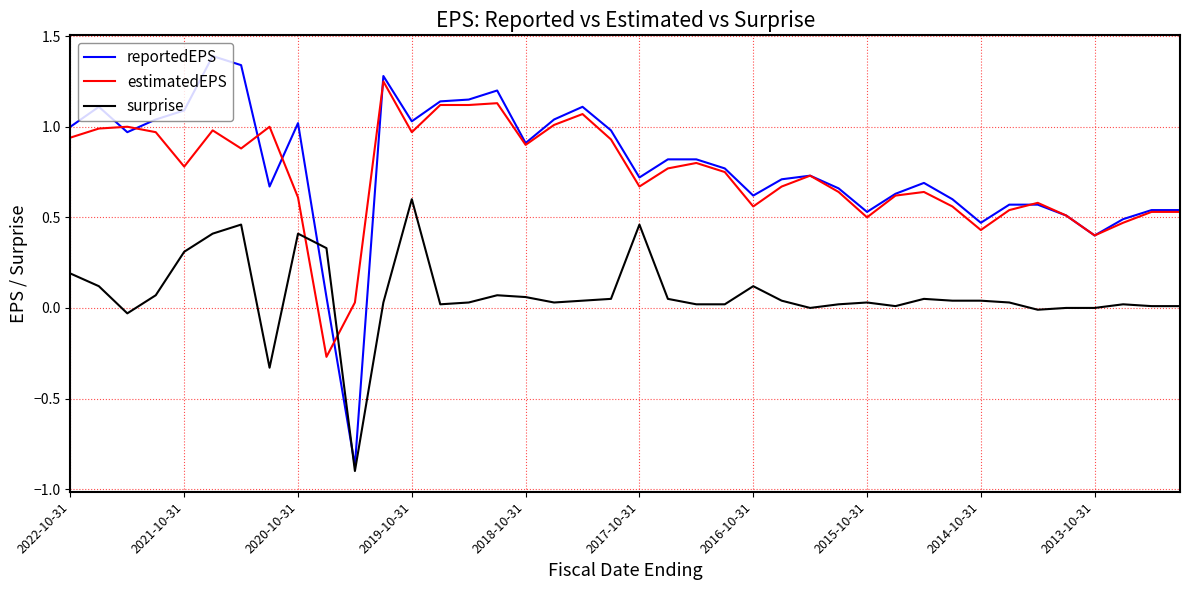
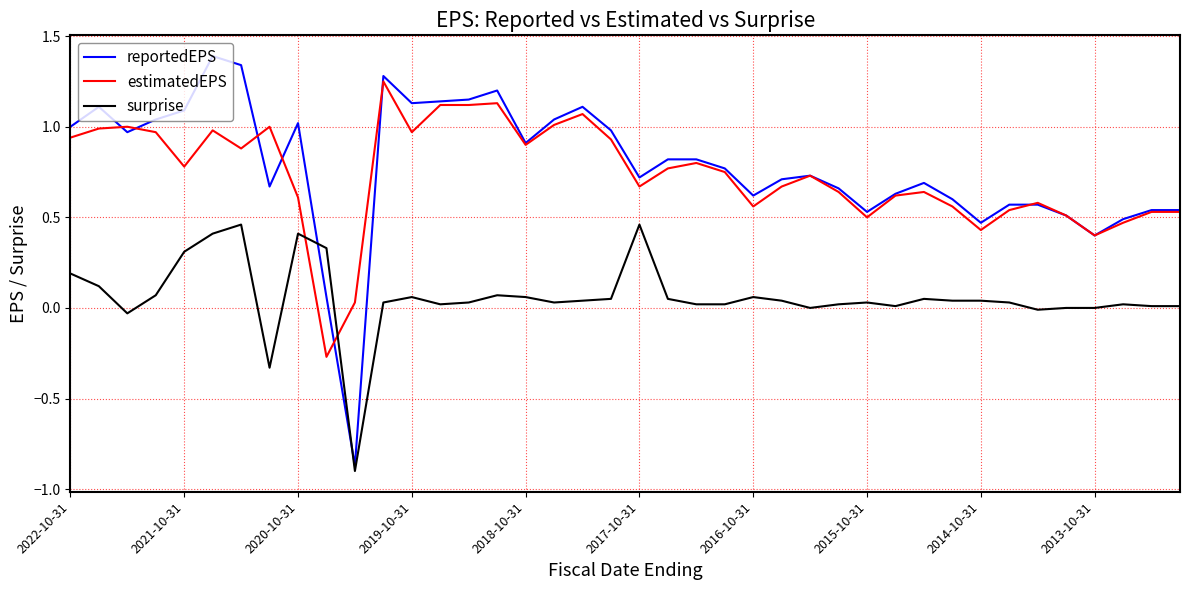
  {
    "reportedEPS": {
      "2022-10-31": 1.00,
      "2020-10-31": 1.02,
-     "2019-10-31": 1.03,
+     "2019-10-31": 1.13,
      "2017-10-31": 0.72,
      "2016-10-31": 0.62,
      "2015-10-31": 0.53,
      "2014-10-31": 0.47
    },
    "estimatedEPS": {
      "2022-10-31": 0.94,
      "2021-10-31": 0.78,
      "2020-10-31": 0.61,
      "2019-10-31": 0.97,
      "2017-10-31": 0.67,
      "2016-10-31": 0.56,
      "2015-10-31": 0.50,
      "2014-10-31": 0.43
    },
    "surprise": {
      "2022-10-31": 0.19,
      "2021-10-31": 0.31,
      "2020-10-31": 0.41,
-     "2019-10-31": 0.60,
+     "2019-10-31": 0.06,
      "2018-10-31": 0.06,
      "2017-10-31": 0.46,
-     "2016-10-31": 0.12,
+     "2016-10-31": 0.06,
      "2015-10-31": 0.03,
      "2014-10-31": 0.04,
      "2013-10-31": 0.00
    }
  }
